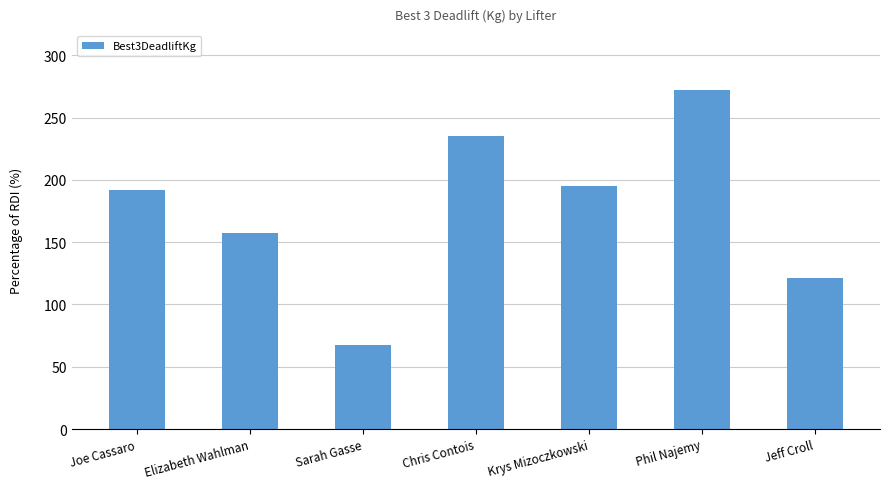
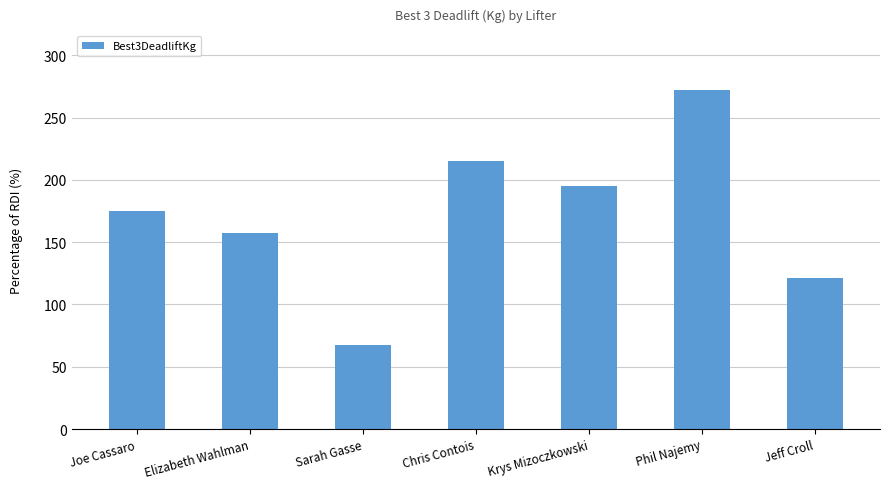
  {
-   "Joe Cassaro": 192,
+   "Joe Cassaro": 175,
    "Elizabeth Wahlman": 158,
    "Sarah Gasse": 68,
-   "Chris Contois": 236,
+   "Chris Contois": 215,
    "Krys Mizoczkowski": 195,
    "Phil Najemy": 273,
    "Jeff Croll": 122
  }
